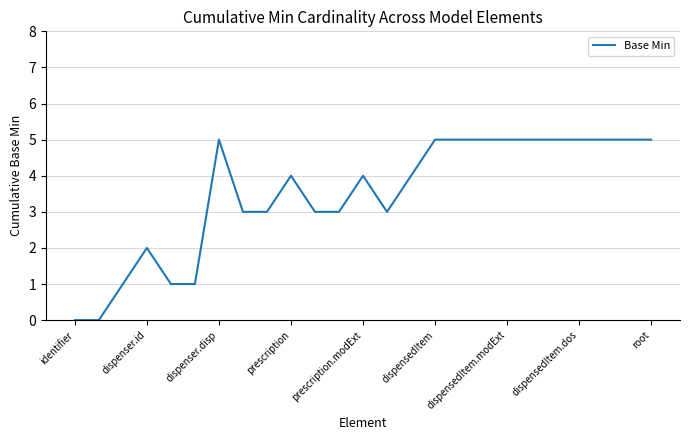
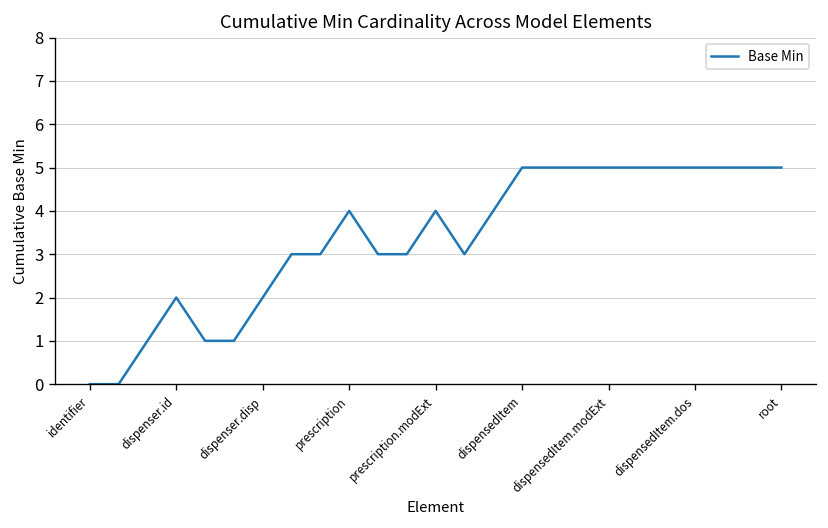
  {
    "identifier": 0,
    "dispenser.id": 2,
-   "dispenser.disp": 5,
+   "dispenser.disp": 2,
    "prescription": 4,
    "prescription.modExt": 4,
    "dispensedItem": 5,
    "dispensedItem.modExt": 5,
    "dispensedItem.dos": 5,
    "root": 5
  }
